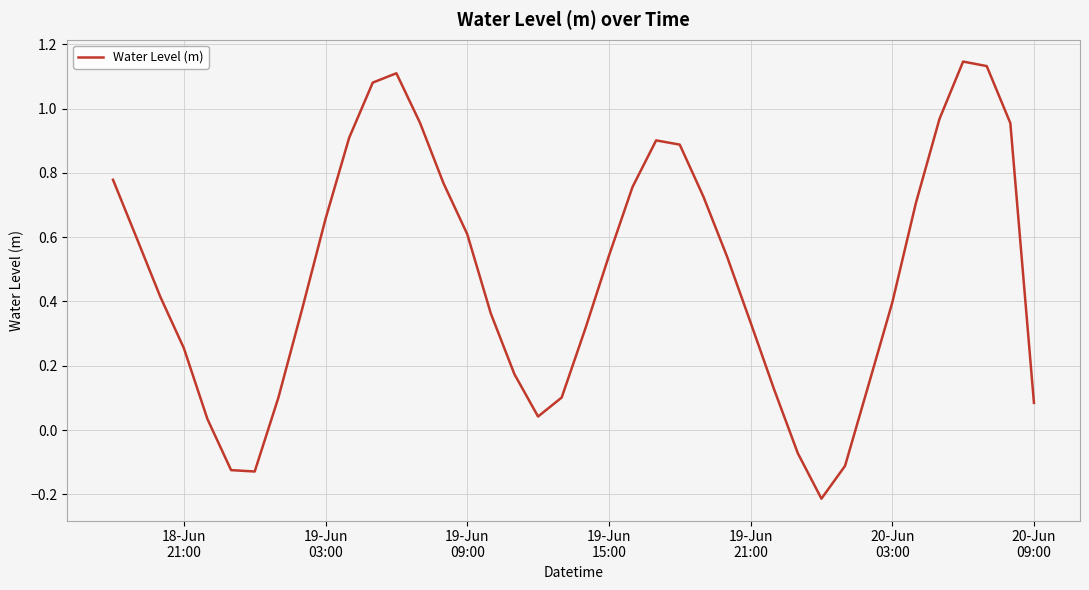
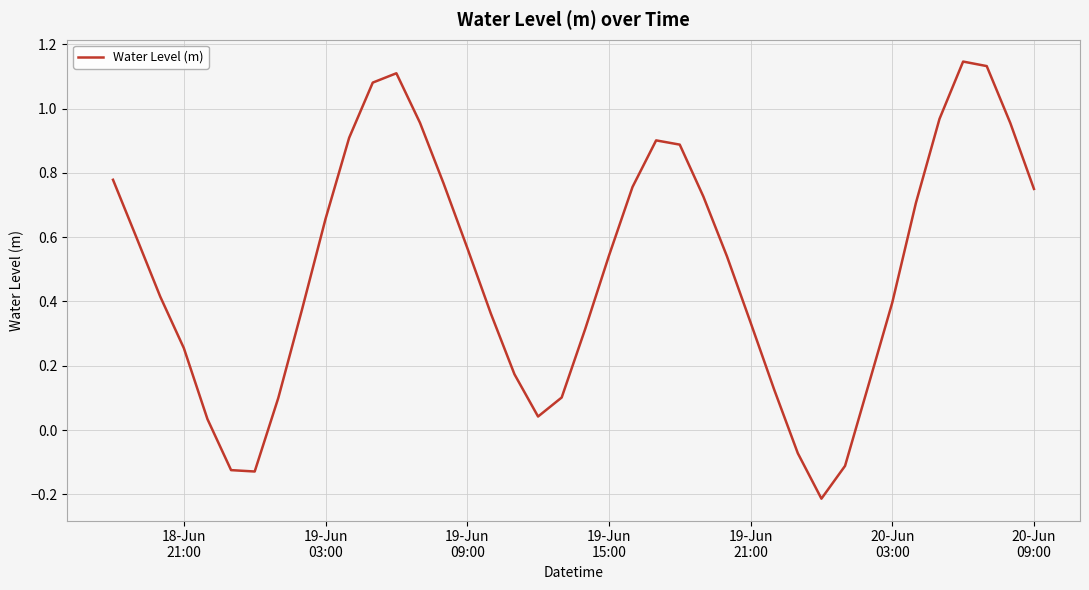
  {
    "18-Jun 21:00": 0.25,
    "19-Jun 03:00": 0.66,
-   "19-Jun 09:00": 0.61,
+   "19-Jun 09:00": 0.57,
    "19-Jun 15:00": 0.54,
    "19-Jun 21:00": 0.33,
    "20-Jun 03:00": 0.40,
-   "20-Jun 09:00": 0.08
+   "20-Jun 09:00": 0.75
  }
